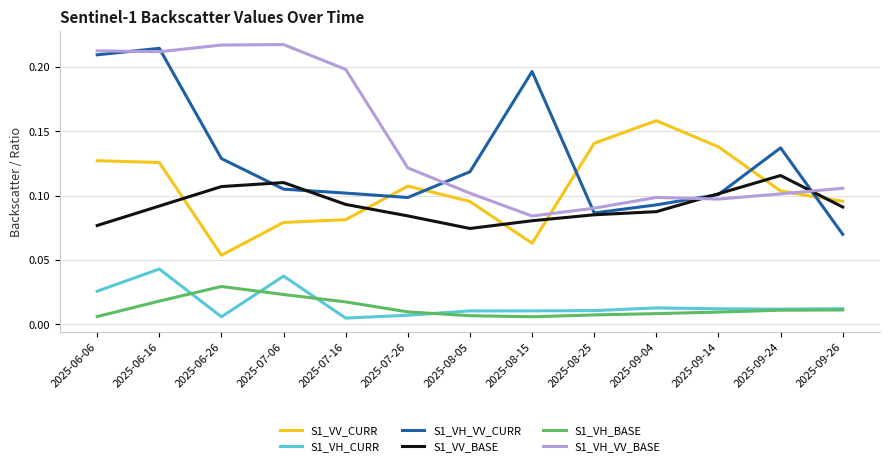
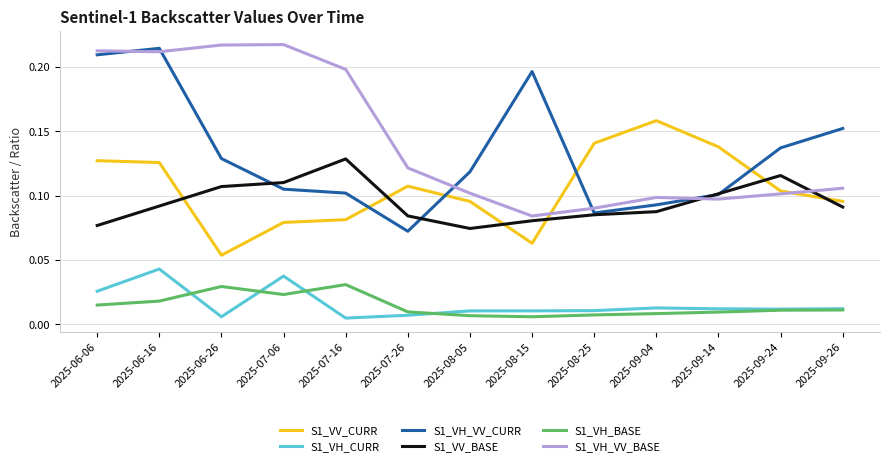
  {
    "S1_VV_CURR": {
      "2025-06-06": 0.127,
      "2025-06-16": 0.126,
      "2025-06-26": 0.054,
      "2025-07-06": 0.079,
      "2025-07-16": 0.081,
      "2025-07-26": 0.107,
      "2025-08-05": 0.095,
      "2025-08-15": 0.063,
      "2025-08-25": 0.141,
      "2025-09-04": 0.158,
      "2025-09-14": 0.138,
      "2025-09-24": 0.104,
      "2025-09-26": 0.095
    },
    "S1_VH_CURR": {
      "2025-06-06": 0.026,
      "2025-06-16": 0.043,
      "2025-06-26": 0.006,
      "2025-07-06": 0.037,
      "2025-07-16": 0.005,
      "2025-07-26": 0.007,
      "2025-08-05": 0.010,
      "2025-08-15": 0.010,
      "2025-08-25": 0.011,
      "2025-09-04": 0.013,
      "2025-09-14": 0.012
    },
    "S1_VH_VV_CURR": {
      "2025-06-06": 0.209,
      "2025-06-16": 0.214,
      "2025-06-26": 0.129,
      "2025-07-06": 0.105,
      "2025-07-16": 0.102,
-     "2025-07-26": 0.098,
+     "2025-07-26": 0.072,
      "2025-08-05": 0.118,
      "2025-08-15": 0.196,
      "2025-09-04": 0.093,
      "2025-09-24": 0.137,
-     "2025-09-26": 0.070
+     "2025-09-26": 0.152
    },
    "S1_VV_BASE": {
      "2025-06-06": 0.077,
      "2025-06-16": 0.092,
      "2025-06-26": 0.107,
      "2025-07-06": 0.110,
-     "2025-07-16": 0.093,
+     "2025-07-16": 0.128,
      "2025-07-26": 0.084,
      "2025-08-05": 0.074,
      "2025-08-15": 0.080,
      "2025-09-04": 0.087,
      "2025-09-24": 0.116,
      "2025-09-26": 0.091
    },
    "S1_VH_BASE": {
-     "2025-06-06": 0.006,
+     "2025-06-06": 0.015,
      "2025-06-16": 0.018,
      "2025-06-26": 0.029,
      "2025-07-06": 0.023,
-     "2025-07-16": 0.017,
+     "2025-07-16": 0.031,
      "2025-07-26": 0.010,
      "2025-08-05": 0.007,
      "2025-08-15": 0.006,
      "2025-08-25": 0.007,
      "2025-09-04": 0.008,
      "2025-09-14": 0.009
    },
    "S1_VH_VV_BASE": {
      "2025-06-06": 0.212,
      "2025-06-16": 0.212,
      "2025-06-26": 0.217,
      "2025-07-06": 0.217,
      "2025-07-16": 0.198,
      "2025-07-26": 0.121,
      "2025-08-05": 0.102,
      "2025-08-15": 0.084,
      "2025-08-25": 0.090,
      "2025-09-04": 0.099,
      "2025-09-14": 0.097,
      "2025-09-24": 0.101,
      "2025-09-26": 0.106
    }
  }
